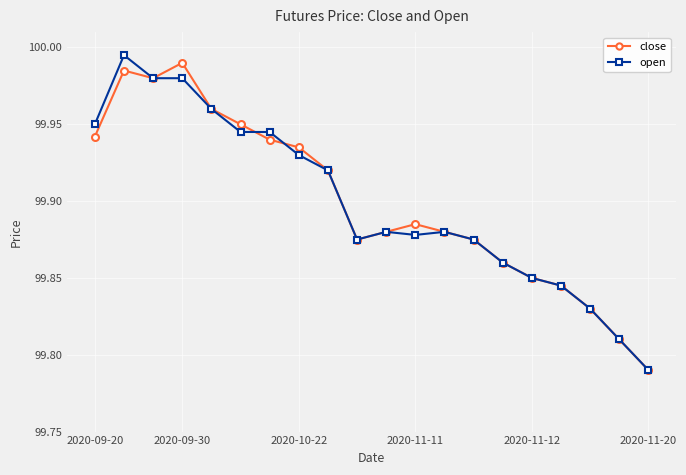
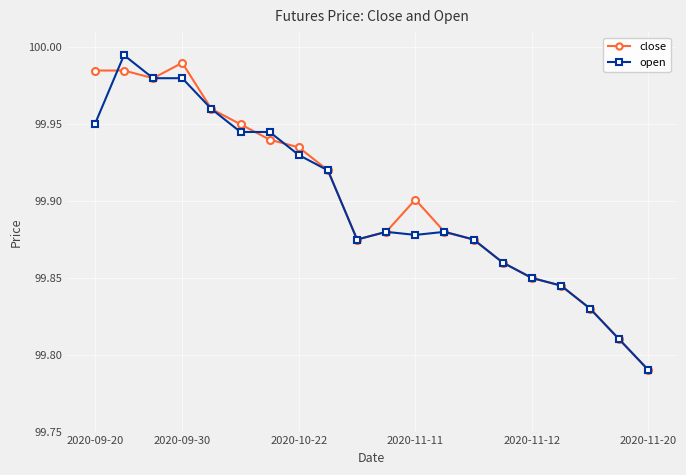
  {
    "close": {
-     "2020-09-20": 99.942,
+     "2020-09-20": 99.985,
      "2020-09-30": 99.990,
      "2020-10-22": 99.935,
-     "2020-11-11": 99.885
+     "2020-11-11": 99.901
    },
    "open": {
      "2020-09-20": 99.950,
      "2020-09-30": 99.980,
      "2020-10-22": 99.930,
      "2020-11-11": 99.878
    }
  }
